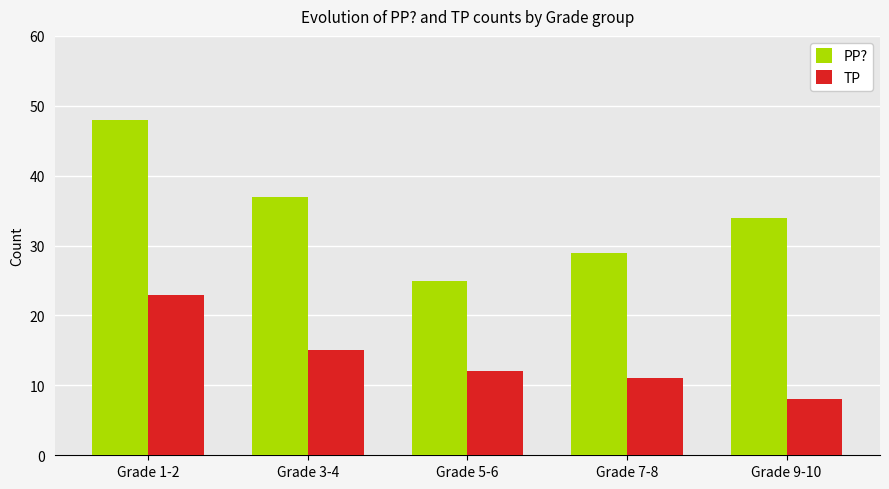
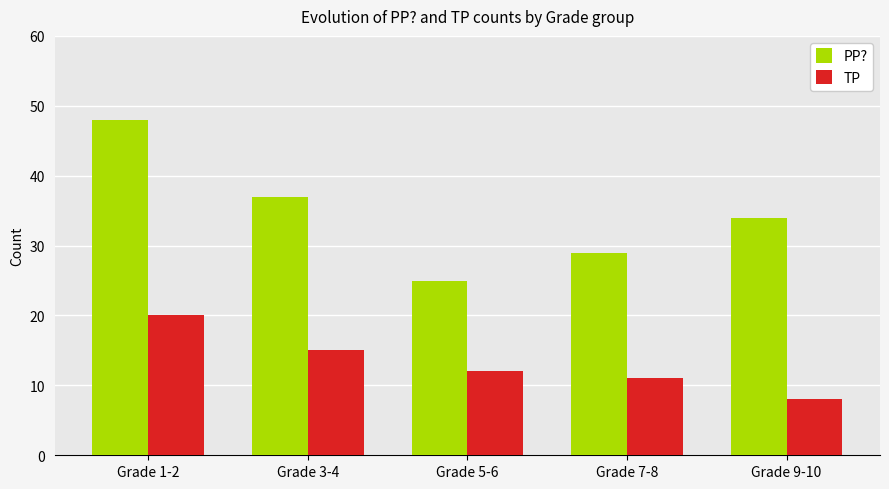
  {
    "PP?": {
      "Grade 1-2": 48,
      "Grade 3-4": 37,
      "Grade 5-6": 25,
      "Grade 7-8": 29,
      "Grade 9-10": 34
    },
    "TP": {
-     "Grade 1-2": 23,
+     "Grade 1-2": 20,
      "Grade 3-4": 15,
      "Grade 5-6": 12,
      "Grade 7-8": 11,
      "Grade 9-10": 8
    }
  }
